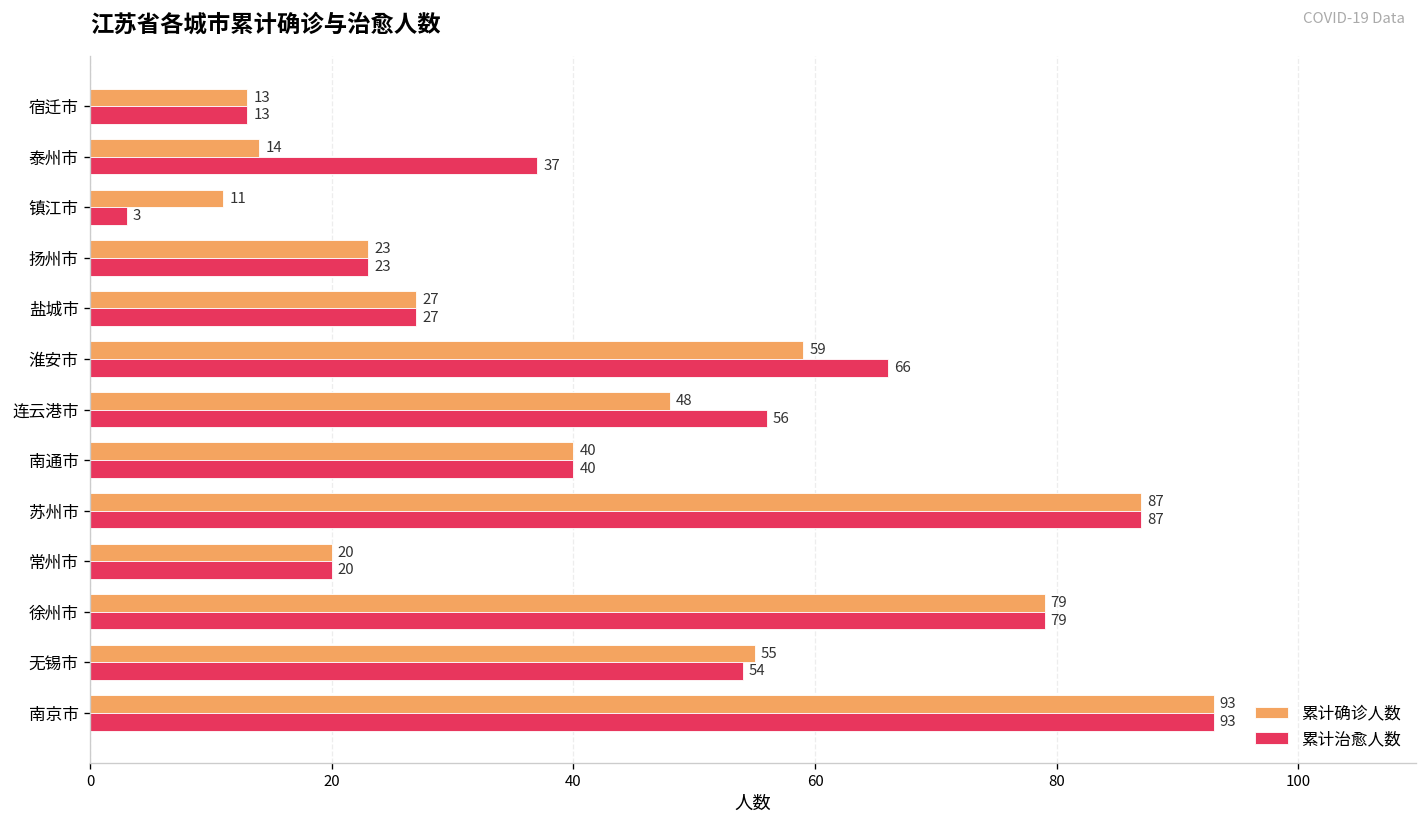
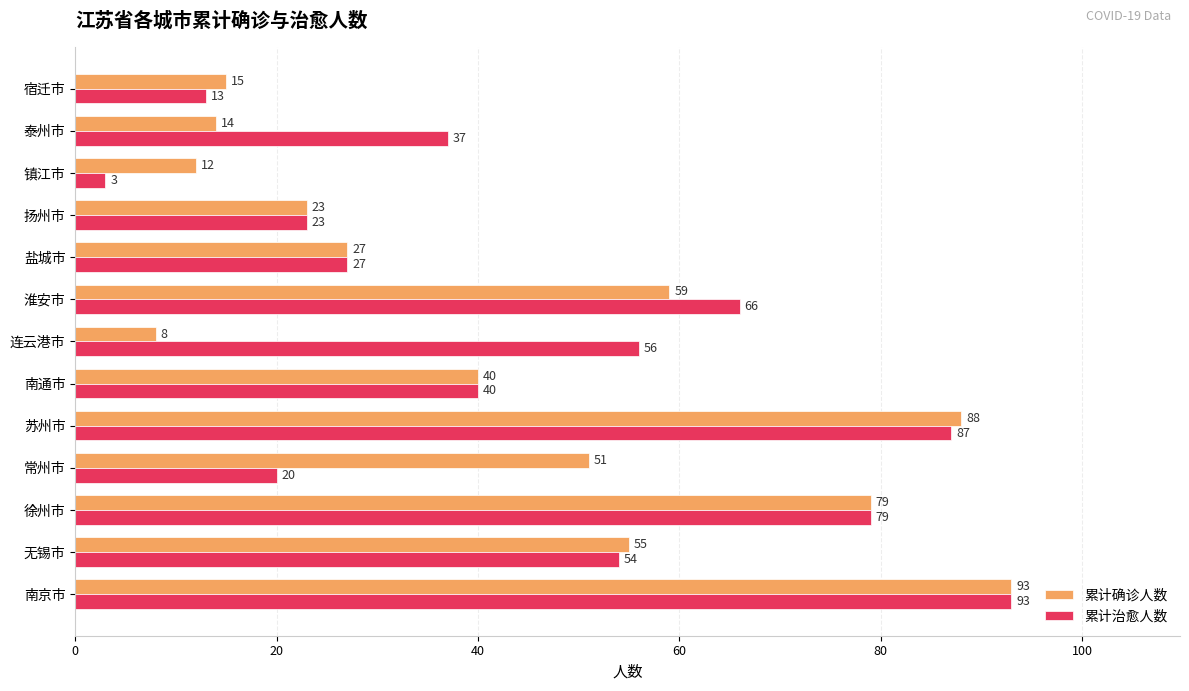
  {
    "累计确诊人数": {
-     "宿迁市": 13,
+     "宿迁市": 15,
      "泰州市": 14,
-     "镇江市": 11,
+     "镇江市": 12,
      "扬州市": 23,
      "盐城市": 27,
      "淮安市": 59,
-     "连云港市": 48,
+     "连云港市": 8,
      "南通市": 40,
-     "苏州市": 87,
-     "常州市": 20,
+     "苏州市": 88,
+     "常州市": 51,
      "徐州市": 79,
      "无锡市": 55,
      "南京市": 93
    },
    "累计治愈人数": {
      "宿迁市": 13,
      "泰州市": 37,
      "镇江市": 3,
      "扬州市": 23,
      "盐城市": 27,
      "淮安市": 66,
      "连云港市": 56,
      "南通市": 40,
      "苏州市": 87,
      "常州市": 20,
      "徐州市": 79,
      "无锡市": 54,
      "南京市": 93
    }
  }
